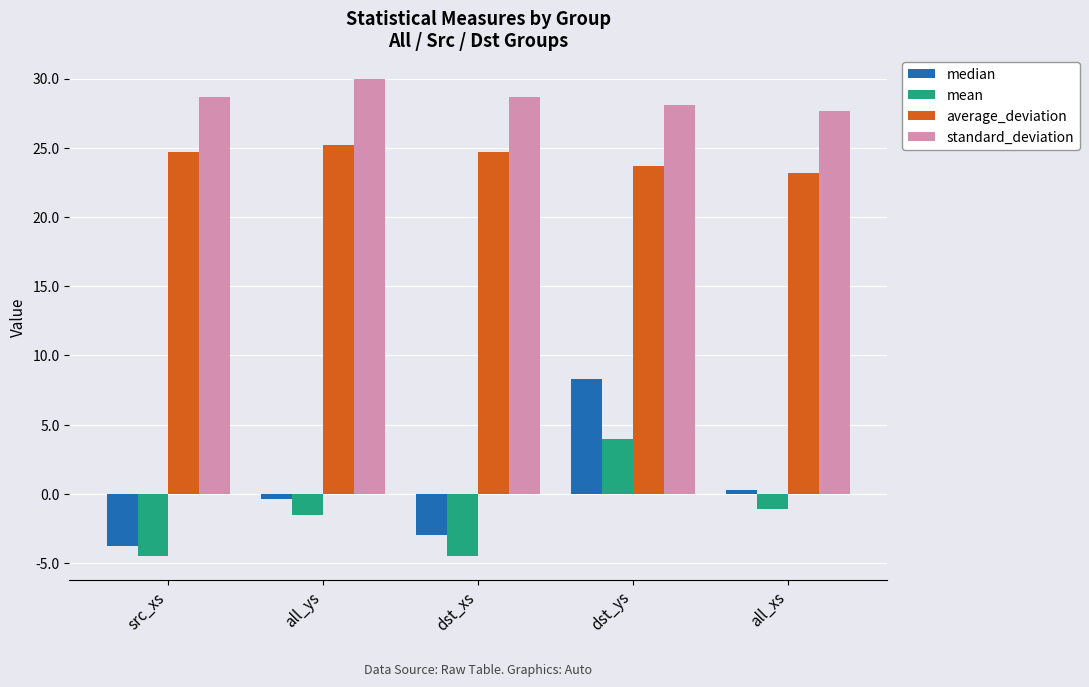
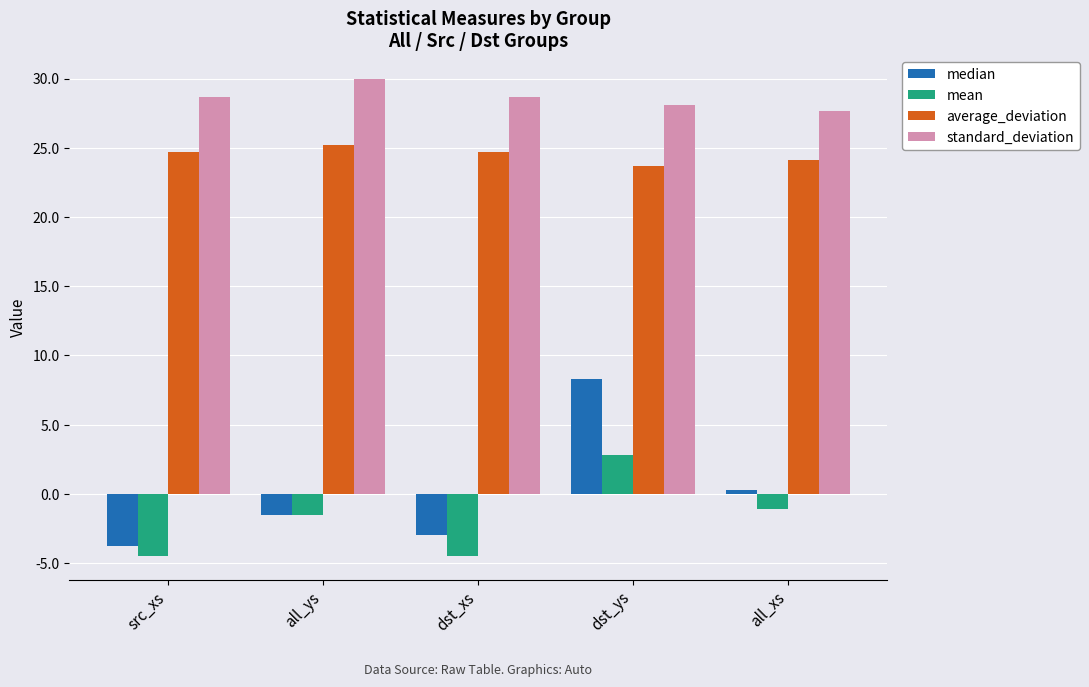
  {
    "median": {
      "src_xs": -3.8,
-     "all_ys": -0.4,
+     "all_ys": -1.5,
      "dst_xs": -3.0,
      "dst_ys": 8.3,
      "all_xs": 0.3
    },
    "mean": {
      "src_xs": -4.5,
      "all_ys": -1.5,
      "dst_xs": -4.5,
-     "dst_ys": 4.0,
+     "dst_ys": 2.8,
      "all_xs": -1.1
    },
    "average_deviation": {
      "src_xs": 24.7,
      "all_ys": 25.2,
      "dst_xs": 24.7,
      "dst_ys": 23.7,
-     "all_xs": 23.2
+     "all_xs": 24.1
    },
    "standard_deviation": {
      "src_xs": 28.7,
      "all_ys": 30.0,
      "dst_xs": 28.7,
      "dst_ys": 28.1,
      "all_xs": 27.7
    }
  }
